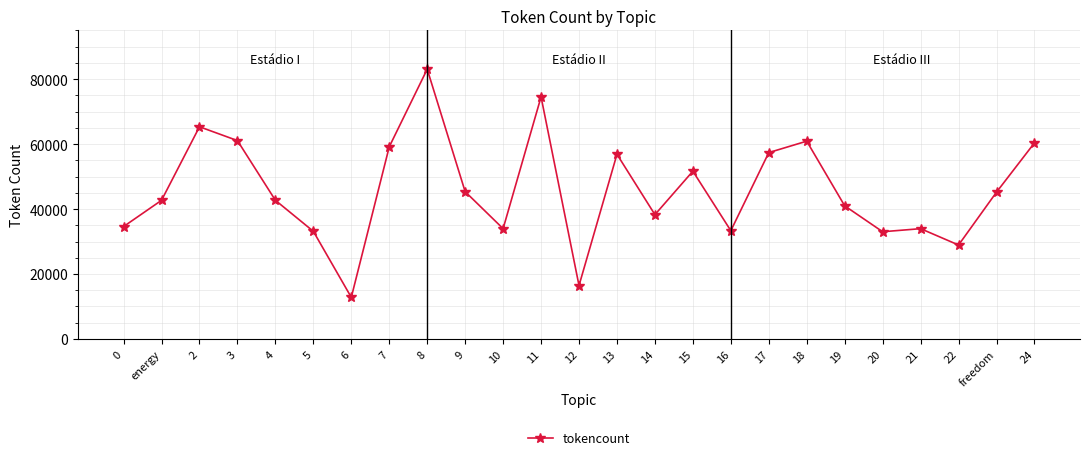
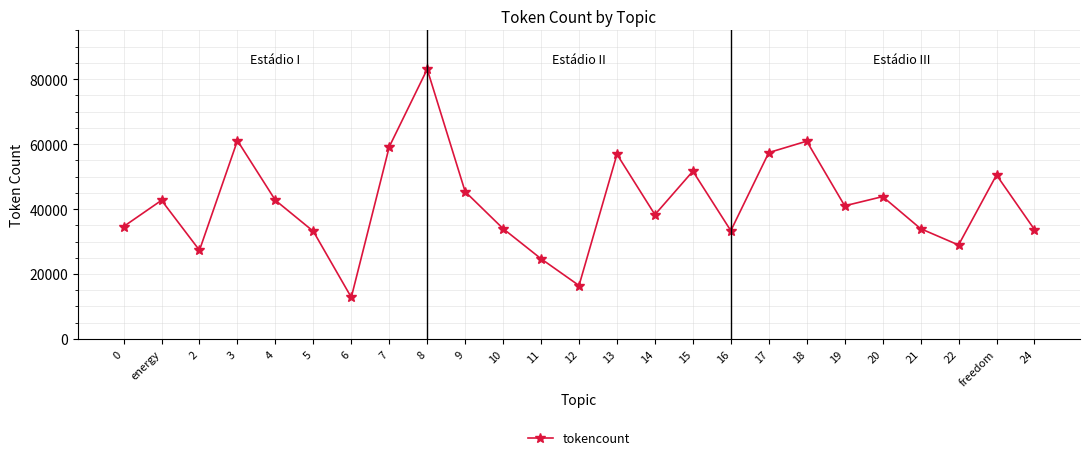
  {
    "0": 35000,
    "energy": 43000,
-   "2": 65000,
+   "2": 27000,
    "3": 61000,
    "4": 43000,
    "5": 33000,
    "6": 13000,
    "7": 59000,
    "8": 83000,
    "9": 45000,
    "10": 34000,
-   "11": 75000,
+   "11": 25000,
    "12": 16000,
    "13": 57000,
    "14": 38000,
    "15": 52000,
    "16": 33000,
    "17": 57000,
    "18": 61000,
    "19": 41000,
-   "20": 33000,
+   "20": 44000,
    "21": 34000,
    "22": 29000,
-   "freedom": 45000,
-   "24": 60000
+   "freedom": 50000,
+   "24": 34000
  }
